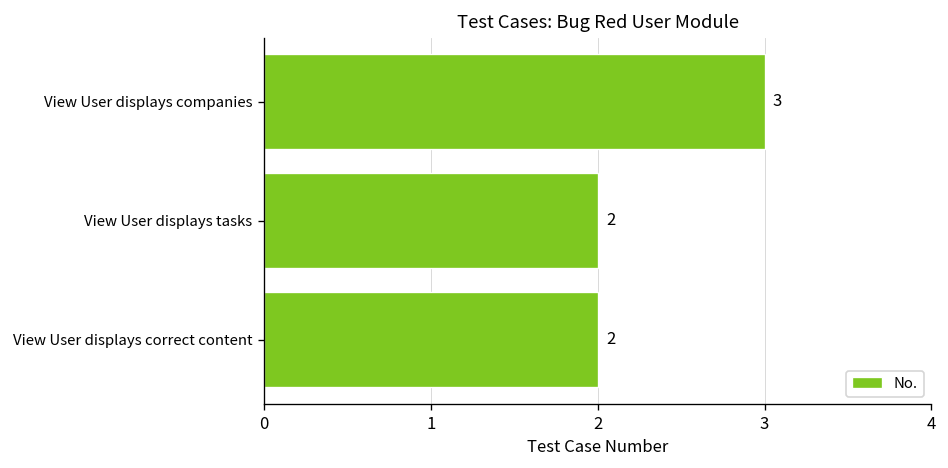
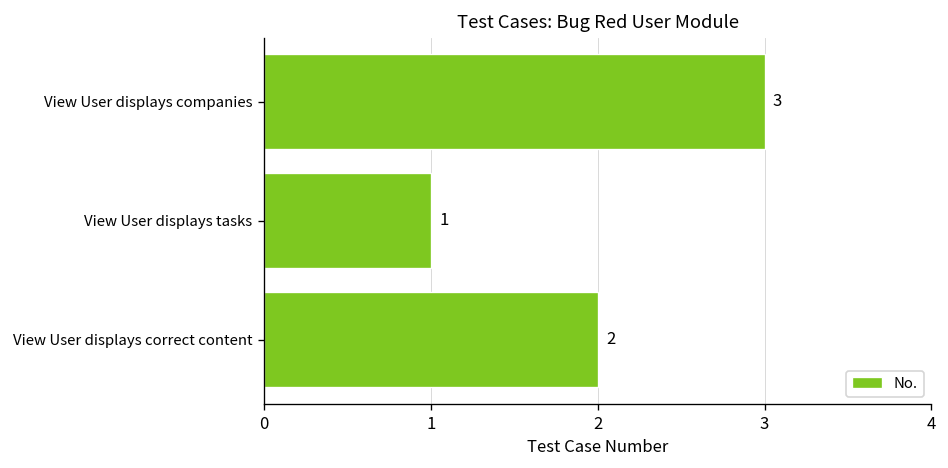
  {
    "View User displays companies": 3,
-   "View User displays tasks": 2,
+   "View User displays tasks": 1,
    "View User displays correct content": 2
  }
